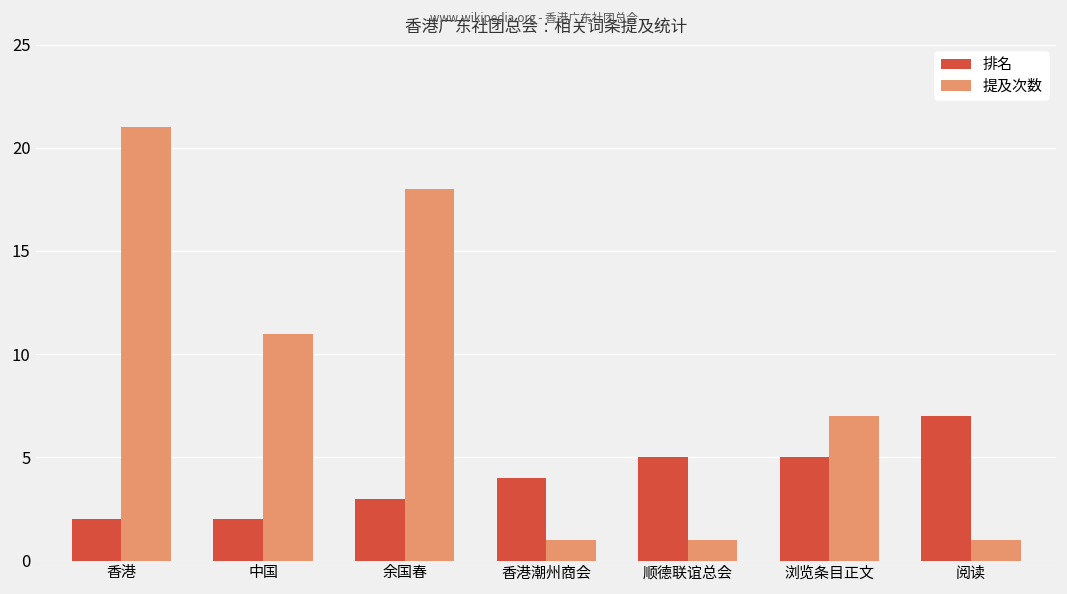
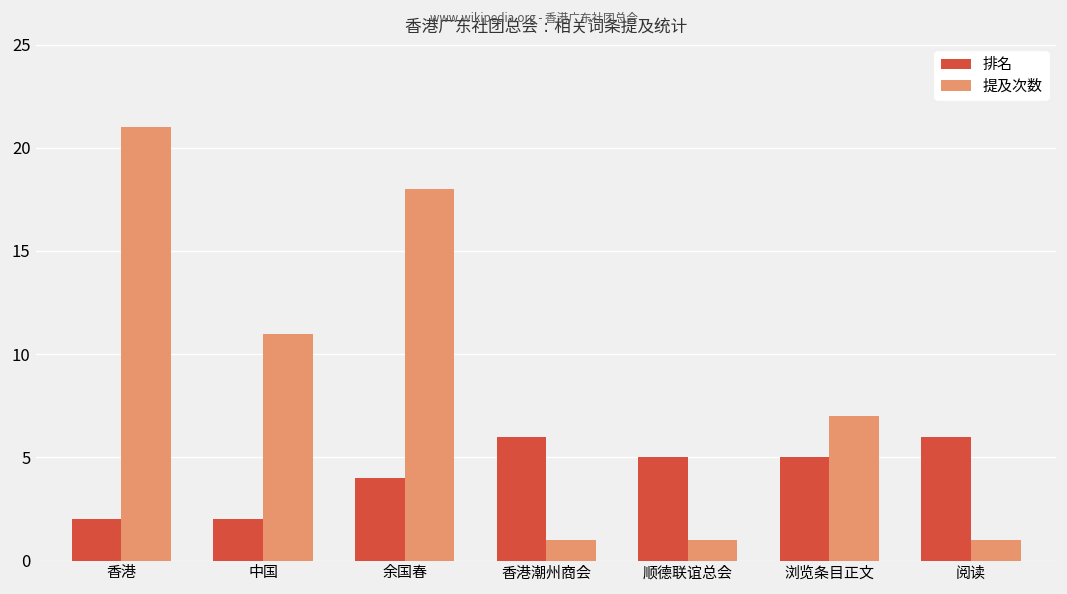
  {
    "排名": {
      "香港": 2,
      "中国": 2,
-     "余国春": 3,
-     "香港潮州商会": 4,
+     "余国春": 4,
+     "香港潮州商会": 6,
      "顺德联谊总会": 5,
      "浏览条目正文": 5,
-     "阅读": 7
+     "阅读": 6
    },
    "提及次数": {
      "香港": 21,
      "中国": 11,
      "余国春": 18,
      "香港潮州商会": 1,
      "顺德联谊总会": 1,
      "浏览条目正文": 7,
      "阅读": 1
    }
  }
